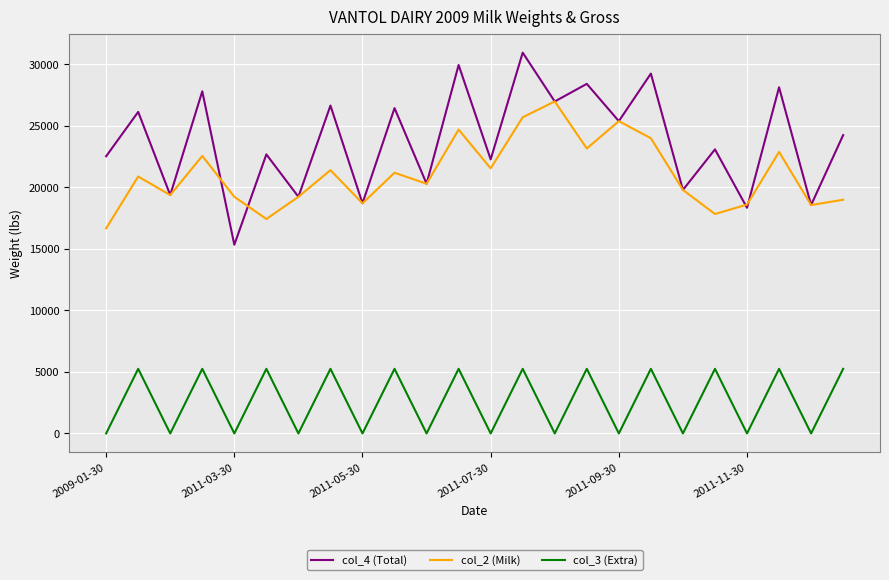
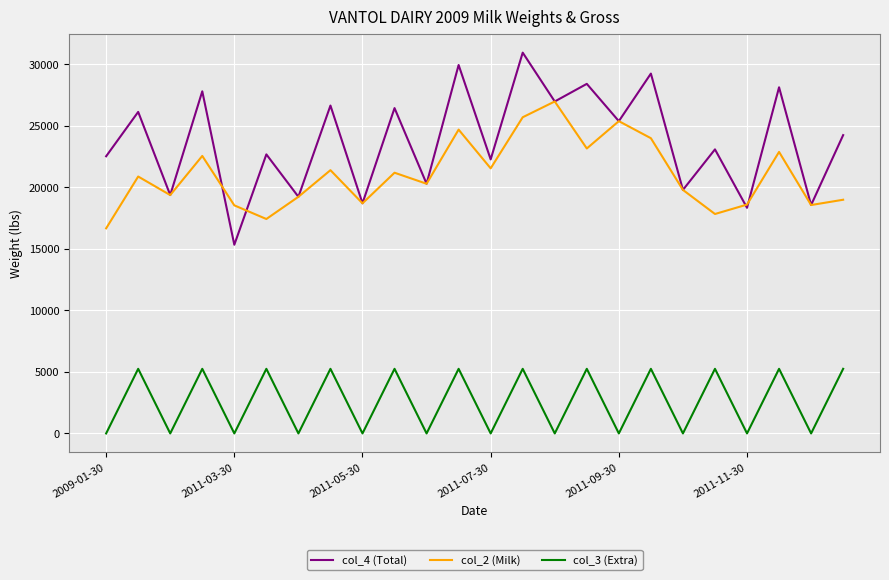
  {
    "col_4 (Total)": {
      "2009-01-30": 22500,
      "2011-03-30": 15300,
      "2011-07-30": 22300,
      "2011-11-30": 18300
    },
    "col_2 (Milk)": {
      "2009-01-30": 16700,
-     "2011-03-30": 19200,
+     "2011-03-30": 18500,
      "2011-07-30": 21600,
      "2011-11-30": 18600
    },
    "col_3 (Extra)": {
      "2009-01-30": 0,
      "2011-03-30": 0,
      "2011-05-30": 0,
      "2011-07-30": 0,
      "2011-09-30": 0,
      "2011-11-30": 0
    }
  }
